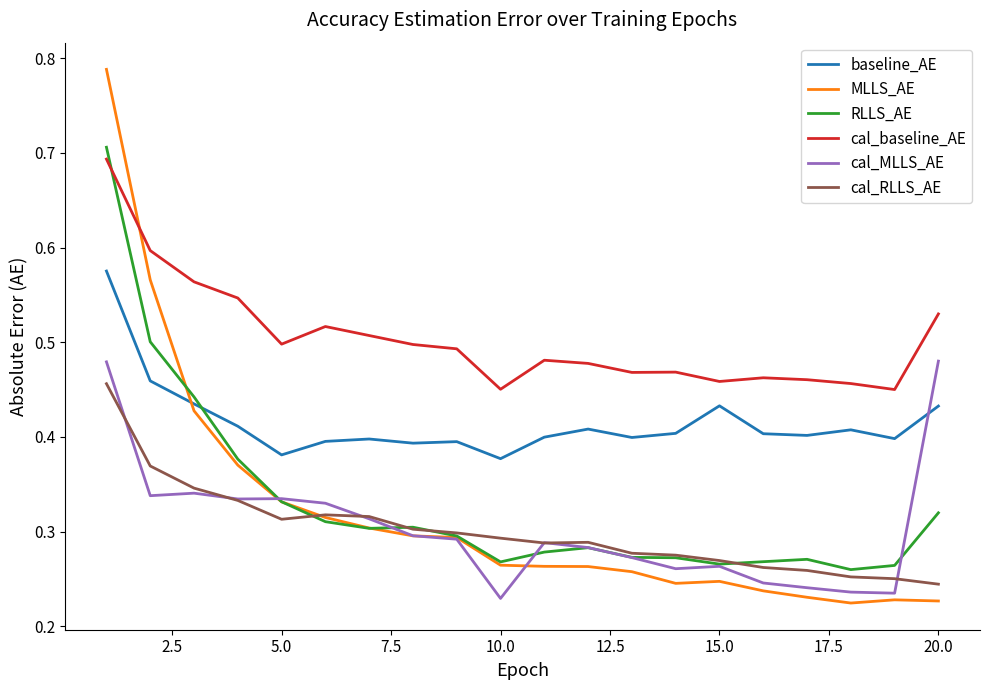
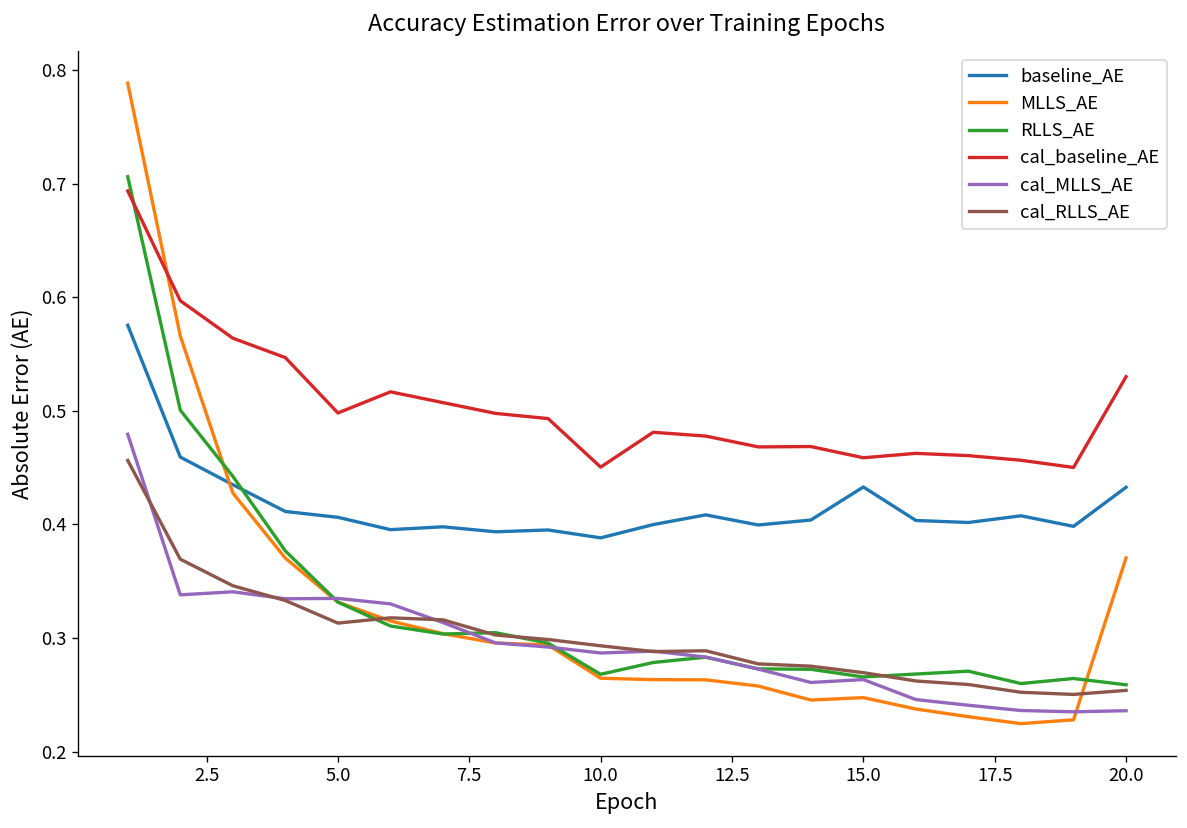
  {
    "baseline_AE": {
-     "5.0": 0.38,
-     "10.0": 0.38,
+     "5.0": 0.41,
+     "10.0": 0.39,
      "15.0": 0.43,
      "20.0": 0.43
    },
    "MLLS_AE": {
      "10.0": 0.26,
      "15.0": 0.25,
-     "20.0": 0.23
+     "20.0": 0.37
    },
    "RLLS_AE": {
      "10.0": 0.27,
-     "20.0": 0.32
+     "20.0": 0.26
    },
    "cal_baseline_AE": {
      "5.0": 0.50,
      "10.0": 0.45,
      "15.0": 0.46,
      "20.0": 0.53
    },
    "cal_MLLS_AE": {
      "5.0": 0.33,
-     "10.0": 0.23,
-     "20.0": 0.48
+     "10.0": 0.29,
+     "20.0": 0.24
    },
    "cal_RLLS_AE": {
      "5.0": 0.31,
      "10.0": 0.29,
      "15.0": 0.27,
-     "20.0": 0.24
+     "20.0": 0.25
    }
  }
